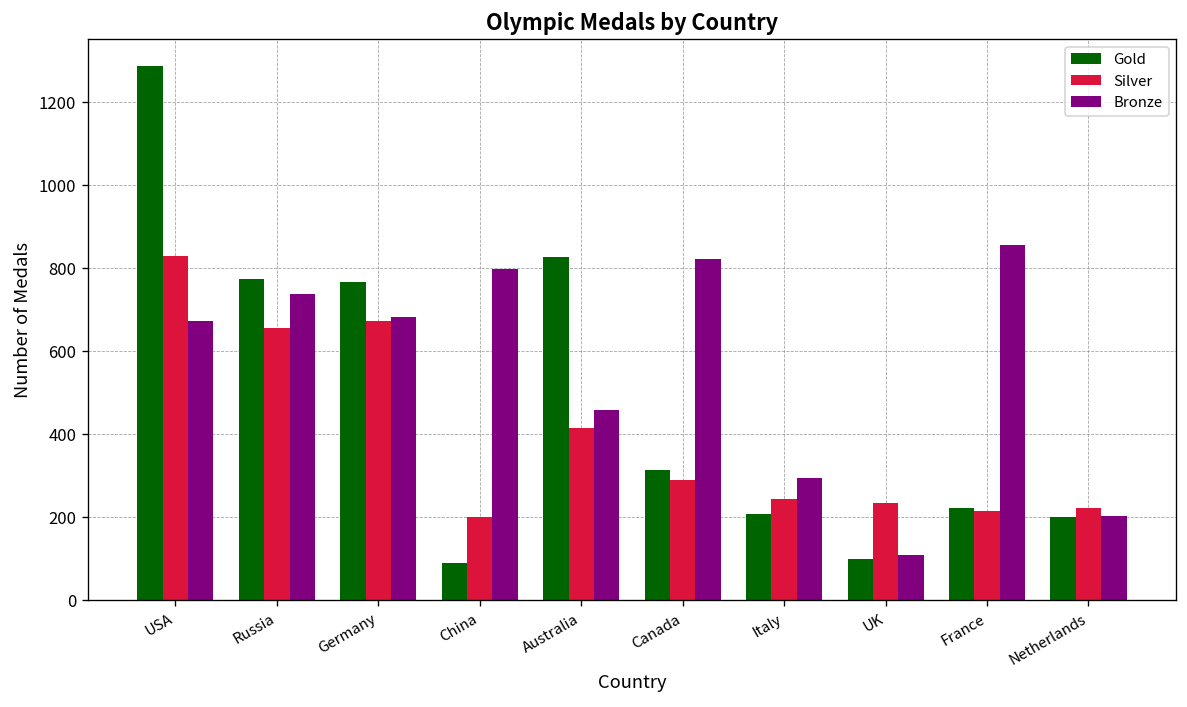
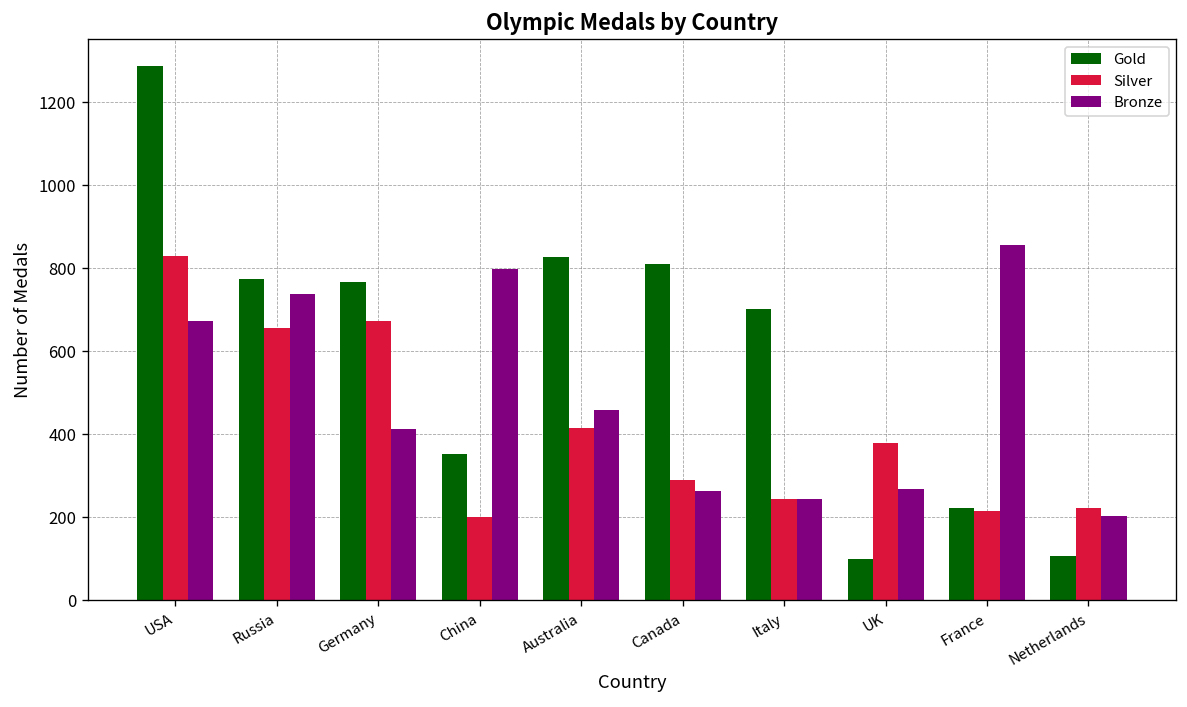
  {
    "Gold": {
      "USA": 1290,
      "Russia": 770,
      "Germany": 770,
-     "China": 90,
+     "China": 350,
      "Australia": 830,
-     "Canada": 310,
-     "Italy": 210,
+     "Canada": 810,
+     "Italy": 700,
      "UK": 100,
      "France": 220,
-     "Netherlands": 200
+     "Netherlands": 110
    },
    "Silver": {
      "USA": 830,
      "Russia": 660,
      "Germany": 670,
      "China": 200,
      "Australia": 410,
      "Canada": 290,
      "Italy": 240,
-     "UK": 230,
+     "UK": 380,
      "France": 220,
      "Netherlands": 220
    },
    "Bronze": {
      "USA": 670,
      "Russia": 740,
-     "Germany": 680,
+     "Germany": 410,
      "China": 800,
      "Australia": 460,
-     "Canada": 820,
-     "Italy": 290,
-     "UK": 110,
+     "Canada": 260,
+     "Italy": 240,
+     "UK": 270,
      "France": 860,
      "Netherlands": 200
    }
  }
